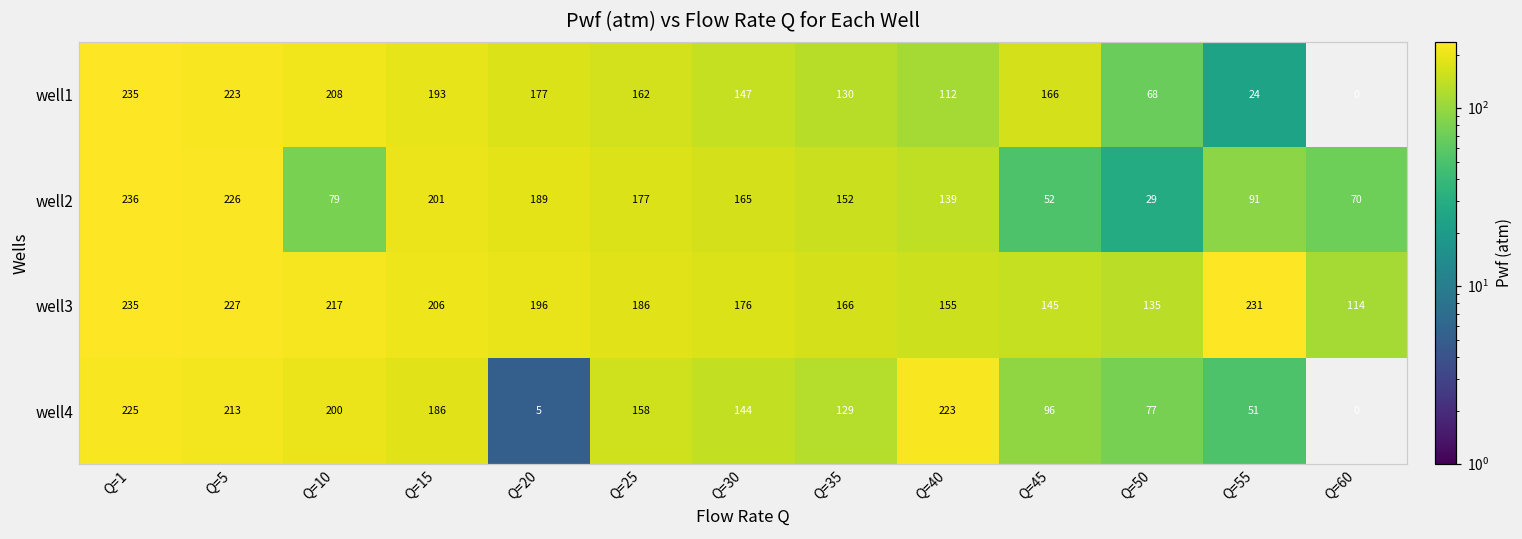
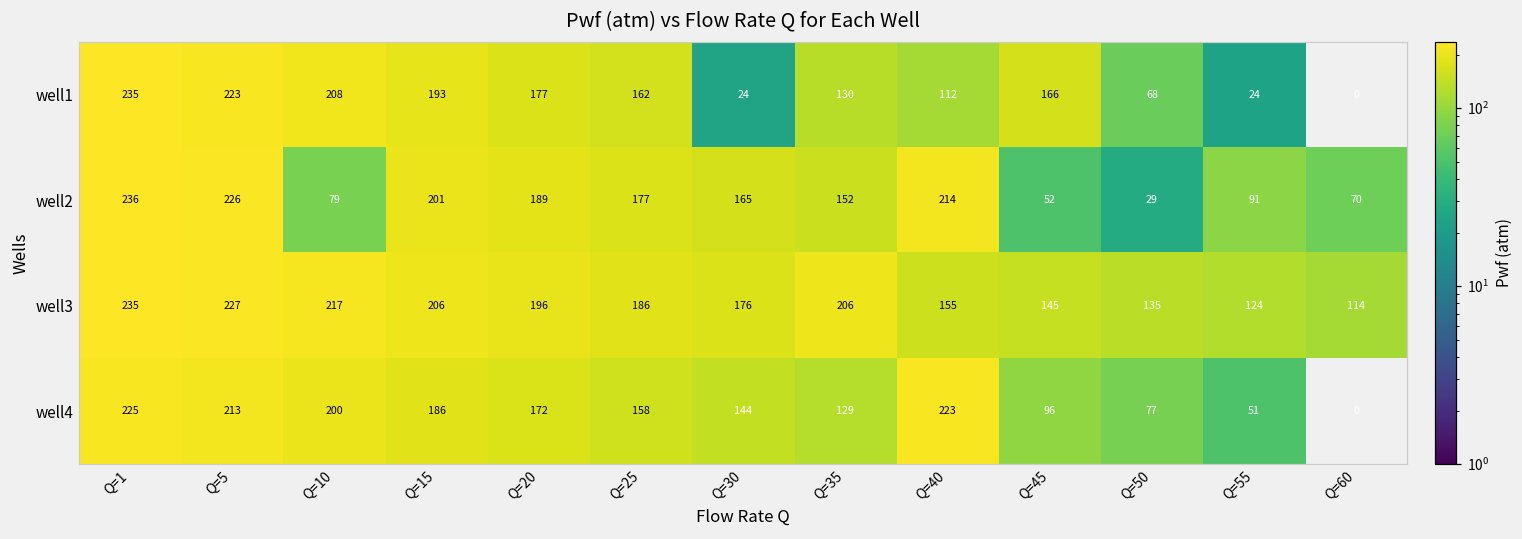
  {
    "well1": {
      "Q=1": 235,
      "Q=5": 223,
      "Q=10": 208,
      "Q=15": 193,
      "Q=20": 177,
      "Q=25": 162,
-     "Q=30": 147,
+     "Q=30": 24,
      "Q=35": 130,
      "Q=40": 112,
      "Q=45": 166,
      "Q=50": 68,
      "Q=55": 24
    },
    "well2": {
      "Q=1": 236,
      "Q=5": 226,
      "Q=10": 79,
      "Q=15": 201,
      "Q=20": 189,
      "Q=25": 177,
      "Q=30": 165,
      "Q=35": 152,
-     "Q=40": 139,
+     "Q=40": 214,
      "Q=45": 52,
      "Q=50": 29,
      "Q=55": 91,
      "Q=60": 70
    },
    "well3": {
      "Q=1": 235,
      "Q=5": 227,
      "Q=10": 217,
      "Q=15": 206,
      "Q=20": 196,
      "Q=25": 186,
      "Q=30": 176,
-     "Q=35": 166,
+     "Q=35": 206,
      "Q=40": 155,
      "Q=45": 145,
      "Q=50": 135,
-     "Q=55": 231,
+     "Q=55": 124,
      "Q=60": 114
    },
    "well4": {
      "Q=1": 225,
      "Q=5": 213,
      "Q=10": 200,
      "Q=15": 186,
-     "Q=20": 5,
+     "Q=20": 172,
      "Q=25": 158,
      "Q=30": 144,
      "Q=35": 129,
      "Q=40": 223,
      "Q=45": 96,
      "Q=50": 77,
      "Q=55": 51
    }
  }
